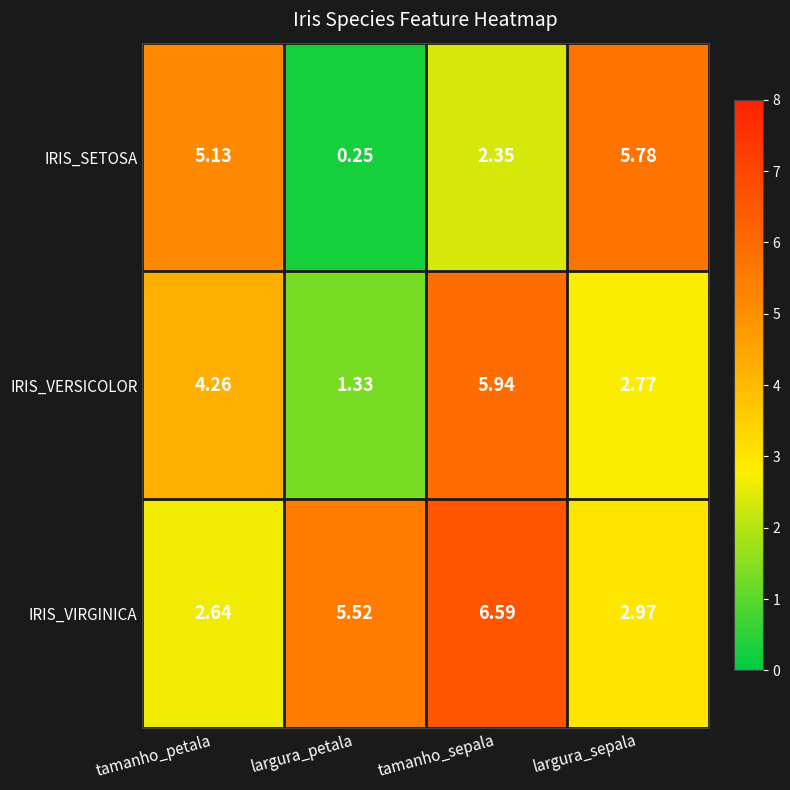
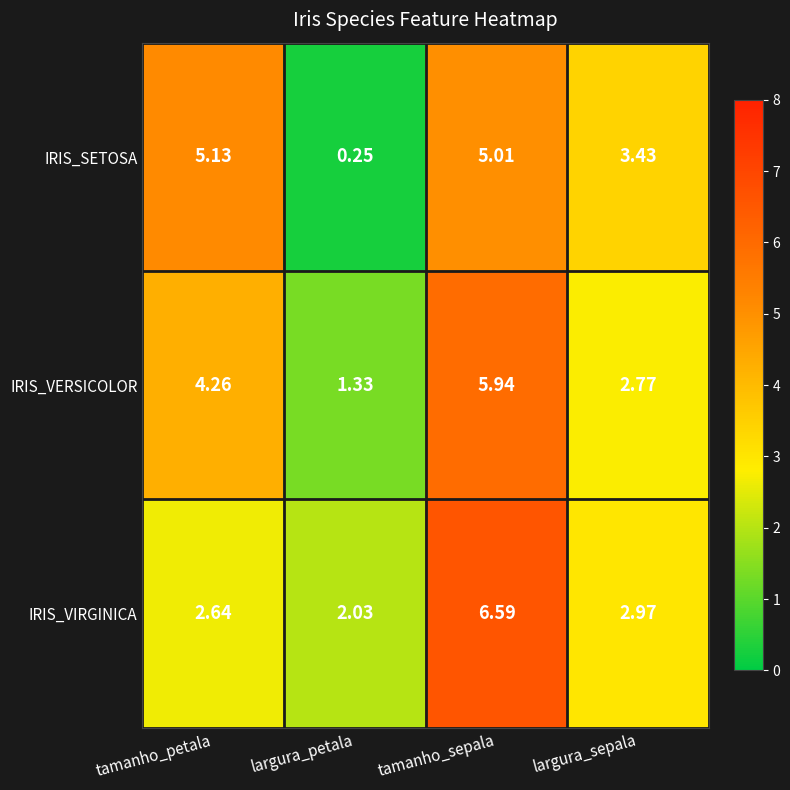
  {
    "IRIS_SETOSA": {
      "tamanho_petala": 5.13,
      "largura_petala": 0.25,
-     "tamanho_sepala": 2.35,
-     "largura_sepala": 5.78
+     "tamanho_sepala": 5.01,
+     "largura_sepala": 3.43
    },
    "IRIS_VERSICOLOR": {
      "tamanho_petala": 4.26,
      "largura_petala": 1.33,
      "tamanho_sepala": 5.94,
      "largura_sepala": 2.77
    },
    "IRIS_VIRGINICA": {
      "tamanho_petala": 2.64,
-     "largura_petala": 5.52,
+     "largura_petala": 2.03,
      "tamanho_sepala": 6.59,
      "largura_sepala": 2.97
    }
  }
